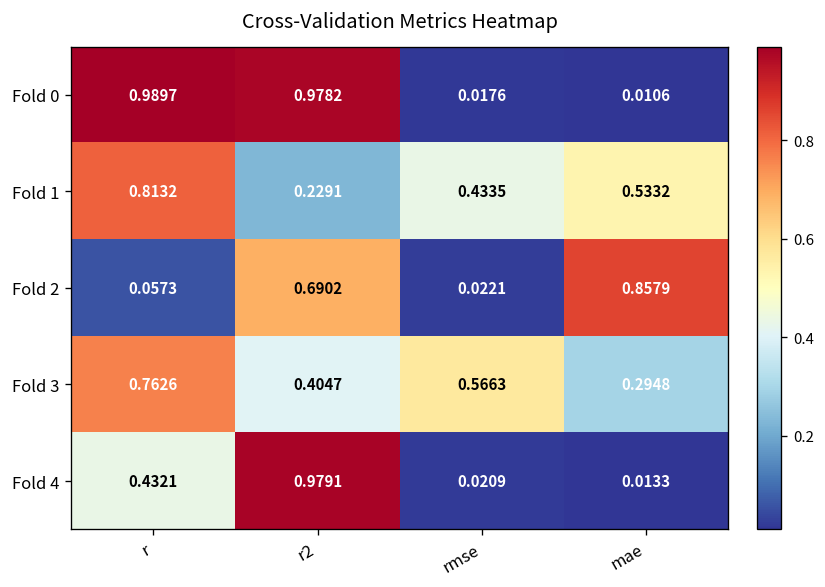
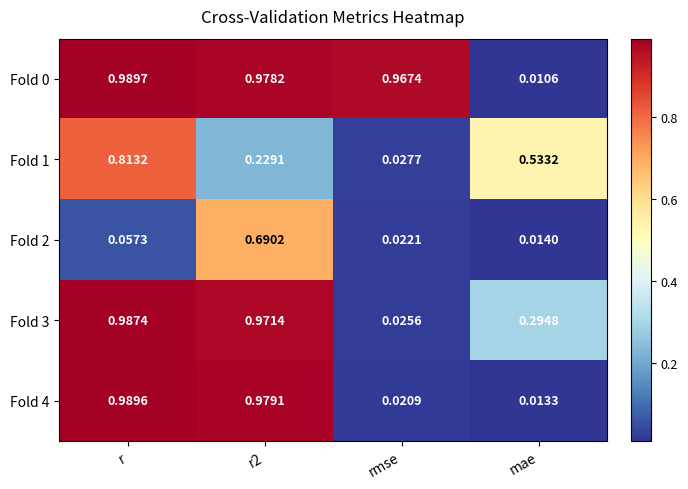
  {
    "Fold 0": {
      "r": 0.9897,
      "r2": 0.9782,
-     "rmse": 0.0176,
+     "rmse": 0.9674,
      "mae": 0.0106
    },
    "Fold 1": {
      "r": 0.8132,
      "r2": 0.2291,
-     "rmse": 0.4335,
+     "rmse": 0.0277,
      "mae": 0.5332
    },
    "Fold 2": {
      "r": 0.0573,
      "r2": 0.6902,
      "rmse": 0.0221,
-     "mae": 0.8579
+     "mae": 0.0140
    },
    "Fold 3": {
-     "r": 0.7626,
-     "r2": 0.4047,
-     "rmse": 0.5663,
+     "r": 0.9874,
+     "r2": 0.9714,
+     "rmse": 0.0256,
      "mae": 0.2948
    },
    "Fold 4": {
-     "r": 0.4321,
+     "r": 0.9896,
      "r2": 0.9791,
      "rmse": 0.0209,
      "mae": 0.0133
    }
  }
